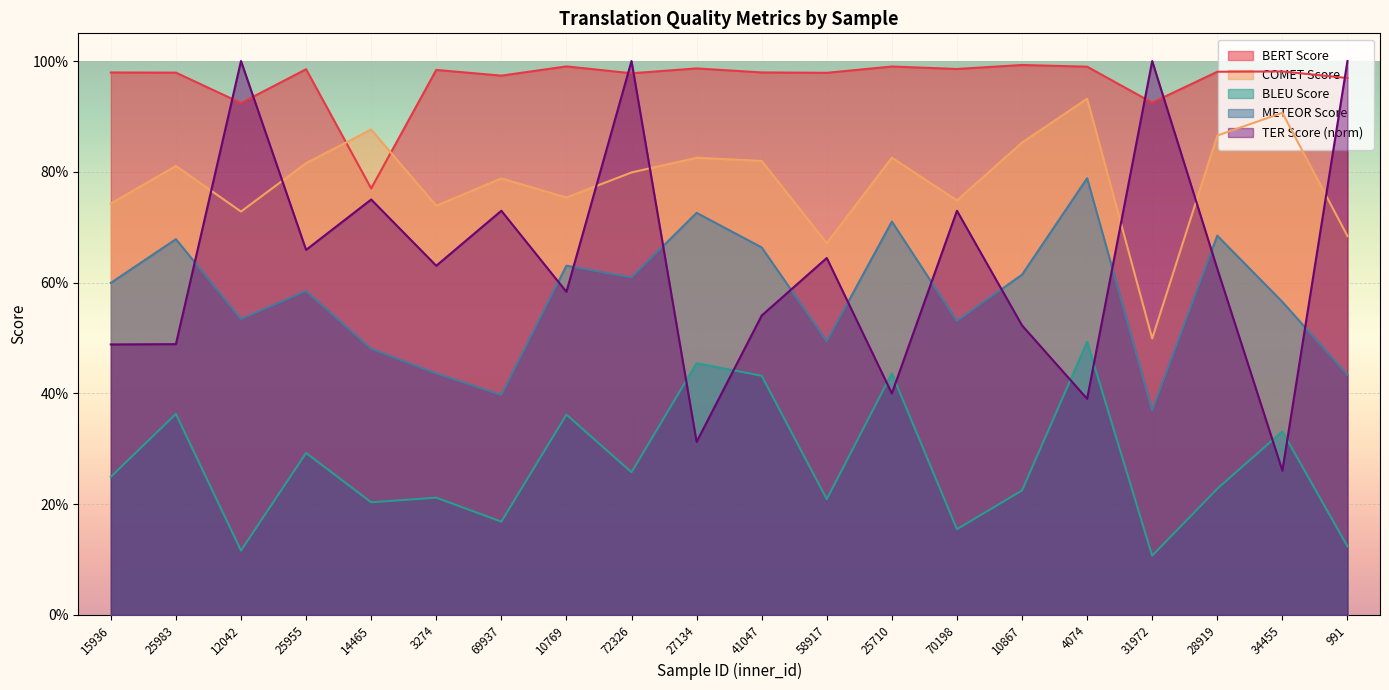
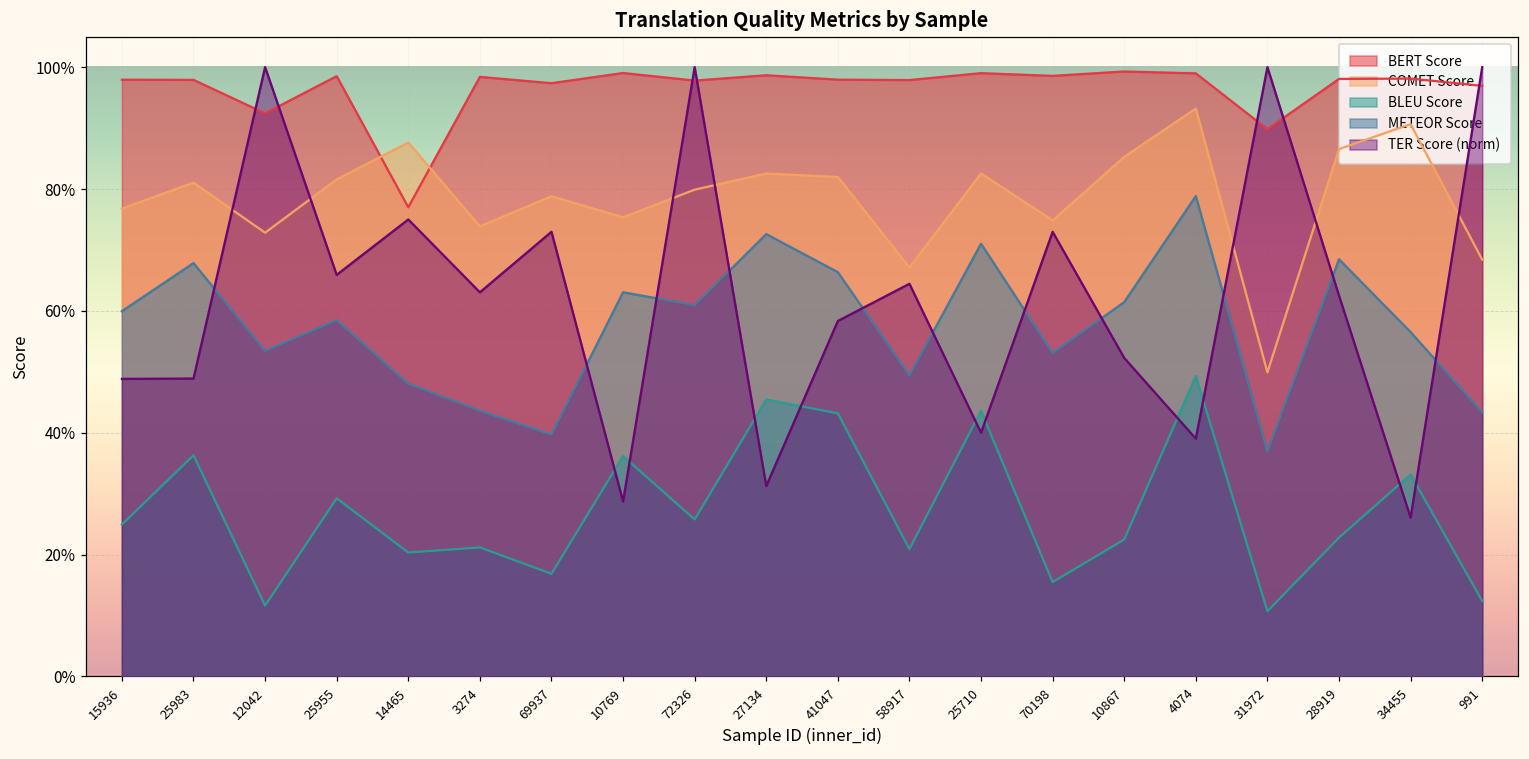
  {
    "BERT Score": {
      "15936": "98%",
      "25983": "98%",
      "12042": "92%",
      "25955": "99%",
      "14465": "77%",
      "3274": "98%",
      "69937": "97%",
      "10769": "99%",
      "72326": "98%",
      "27134": "99%",
      "41047": "98%",
      "58917": "98%",
      "25710": "99%",
      "70198": "99%",
      "10867": "99%",
      "4074": "99%",
-     "31972": "92%",
+     "31972": "90%",
      "28919": "98%"
    },
    "COMET Score": {
-     "15936": "74%",
+     "15936": "77%",
      "25983": "81%",
      "12042": "73%",
      "25955": "82%",
      "14465": "88%",
      "3274": "74%",
      "69937": "79%",
      "10769": "75%",
      "72326": "80%",
      "27134": "83%",
      "41047": "82%",
      "58917": "67%",
      "25710": "83%",
      "70198": "75%",
      "10867": "85%",
      "4074": "93%",
      "31972": "50%",
      "28919": "87%",
      "991": "68%"
    },
    "TER Score (norm)": {
      "15936": "49%",
      "25983": "49%",
      "12042": "100%",
      "25955": "66%",
      "14465": "75%",
      "3274": "63%",
      "69937": "73%",
-     "10769": "58%",
+     "10769": "29%",
      "72326": "100%",
      "27134": "31%",
-     "41047": "54%",
+     "41047": "58%",
      "58917": "64%",
      "25710": "40%",
      "70198": "73%",
      "10867": "52%",
      "4074": "39%",
      "31972": "100%",
      "28919": "63%",
      "34455": "26%"
    }
  }
